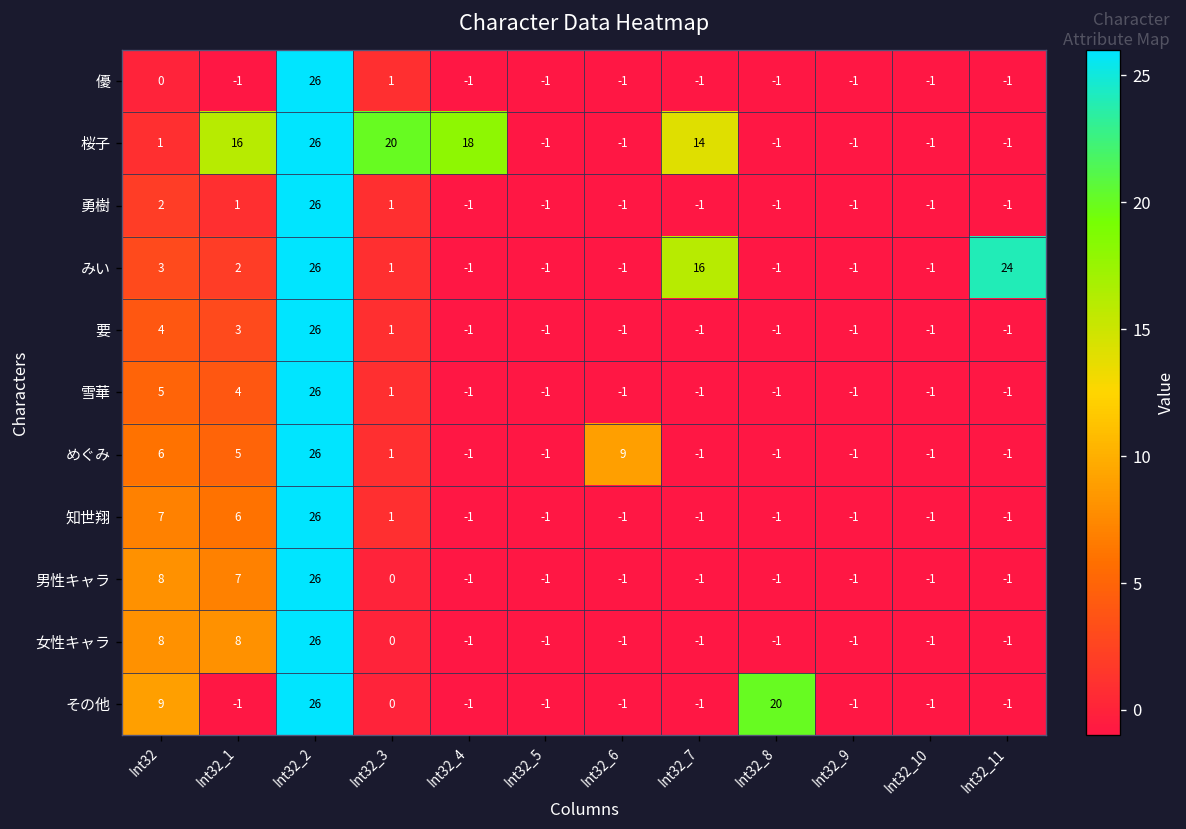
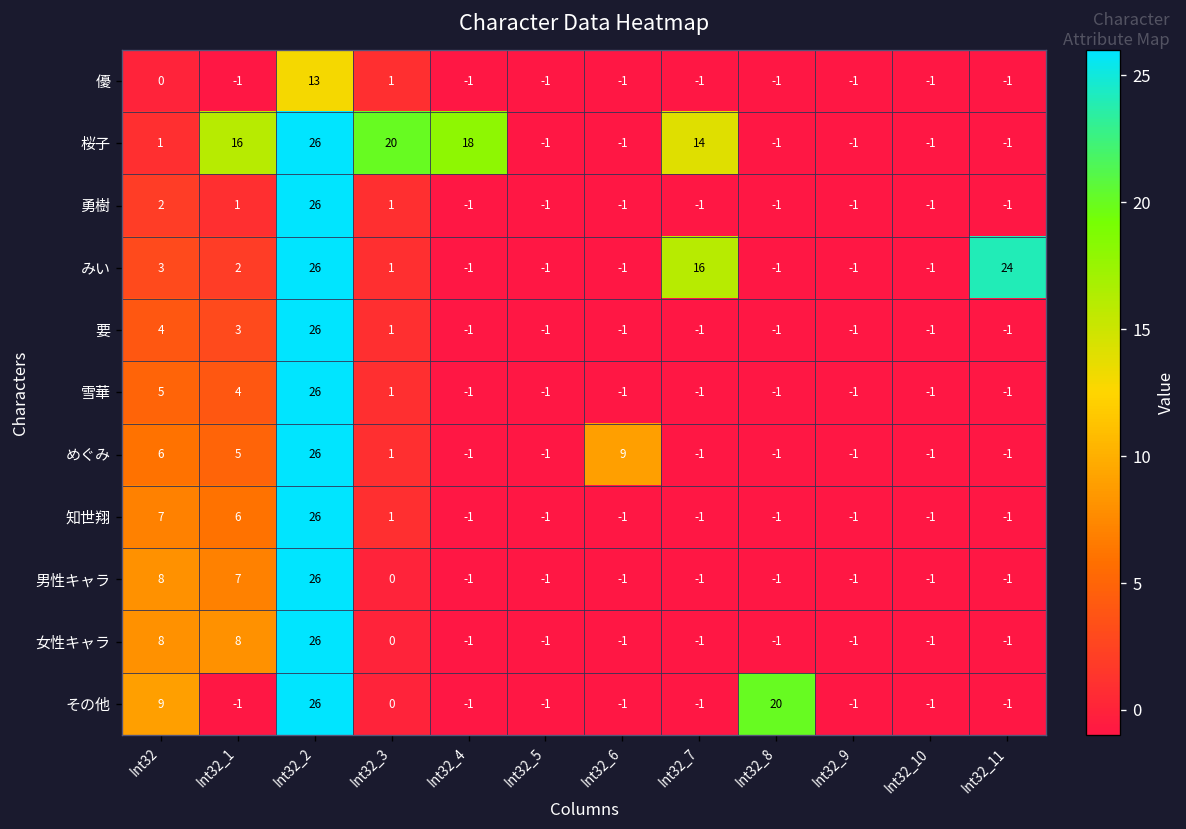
  {
    "優": {
      "Int32": 0,
      "Int32_1": -1,
-     "Int32_2": 26,
+     "Int32_2": 13,
      "Int32_3": 1,
      "Int32_4": -1,
      "Int32_5": -1,
      "Int32_6": -1,
      "Int32_7": -1,
      "Int32_8": -1,
      "Int32_9": -1,
      "Int32_10": -1,
      "Int32_11": -1
    },
    "桜子": {
      "Int32": 1,
      "Int32_1": 16,
      "Int32_2": 26,
      "Int32_3": 20,
      "Int32_4": 18,
      "Int32_5": -1,
      "Int32_6": -1,
      "Int32_7": 14,
      "Int32_8": -1,
      "Int32_9": -1,
      "Int32_10": -1,
      "Int32_11": -1
    },
    "勇樹": {
      "Int32": 2,
      "Int32_1": 1,
      "Int32_2": 26,
      "Int32_3": 1,
      "Int32_4": -1,
      "Int32_5": -1,
      "Int32_6": -1,
      "Int32_7": -1,
      "Int32_8": -1,
      "Int32_9": -1,
      "Int32_10": -1,
      "Int32_11": -1
    },
    "みい": {
      "Int32": 3,
      "Int32_1": 2,
      "Int32_2": 26,
      "Int32_3": 1,
      "Int32_4": -1,
      "Int32_5": -1,
      "Int32_6": -1,
      "Int32_7": 16,
      "Int32_8": -1,
      "Int32_9": -1,
      "Int32_10": -1,
      "Int32_11": 24
    },
    "要": {
      "Int32": 4,
      "Int32_1": 3,
      "Int32_2": 26,
      "Int32_3": 1,
      "Int32_4": -1,
      "Int32_5": -1,
      "Int32_6": -1,
      "Int32_7": -1,
      "Int32_8": -1,
      "Int32_9": -1,
      "Int32_10": -1,
      "Int32_11": -1
    },
    "雪華": {
      "Int32": 5,
      "Int32_1": 4,
      "Int32_2": 26,
      "Int32_3": 1,
      "Int32_4": -1,
      "Int32_5": -1,
      "Int32_6": -1,
      "Int32_7": -1,
      "Int32_8": -1,
      "Int32_9": -1,
      "Int32_10": -1,
      "Int32_11": -1
    },
    "めぐみ": {
      "Int32": 6,
      "Int32_1": 5,
      "Int32_2": 26,
      "Int32_3": 1,
      "Int32_4": -1,
      "Int32_5": -1,
      "Int32_6": 9,
      "Int32_7": -1,
      "Int32_8": -1,
      "Int32_9": -1,
      "Int32_10": -1,
      "Int32_11": -1
    },
    "知世翔": {
      "Int32": 7,
      "Int32_1": 6,
      "Int32_2": 26,
      "Int32_3": 1,
      "Int32_4": -1,
      "Int32_5": -1,
      "Int32_6": -1,
      "Int32_7": -1,
      "Int32_8": -1,
      "Int32_9": -1,
      "Int32_10": -1,
      "Int32_11": -1
    },
    "男性キャラ": {
      "Int32": 8,
      "Int32_1": 7,
      "Int32_2": 26,
      "Int32_3": 0,
      "Int32_4": -1,
      "Int32_5": -1,
      "Int32_6": -1,
      "Int32_7": -1,
      "Int32_8": -1,
      "Int32_9": -1,
      "Int32_10": -1,
      "Int32_11": -1
    },
    "女性キャラ": {
      "Int32": 8,
      "Int32_1": 8,
      "Int32_2": 26,
      "Int32_3": 0,
      "Int32_4": -1,
      "Int32_5": -1,
      "Int32_6": -1,
      "Int32_7": -1,
      "Int32_8": -1,
      "Int32_9": -1,
      "Int32_10": -1,
      "Int32_11": -1
    },
    "その他": {
      "Int32": 9,
      "Int32_1": -1,
      "Int32_2": 26,
      "Int32_3": 0,
      "Int32_4": -1,
      "Int32_5": -1,
      "Int32_6": -1,
      "Int32_7": -1,
      "Int32_8": 20,
      "Int32_9": -1,
      "Int32_10": -1,
      "Int32_11": -1
    }
  }
